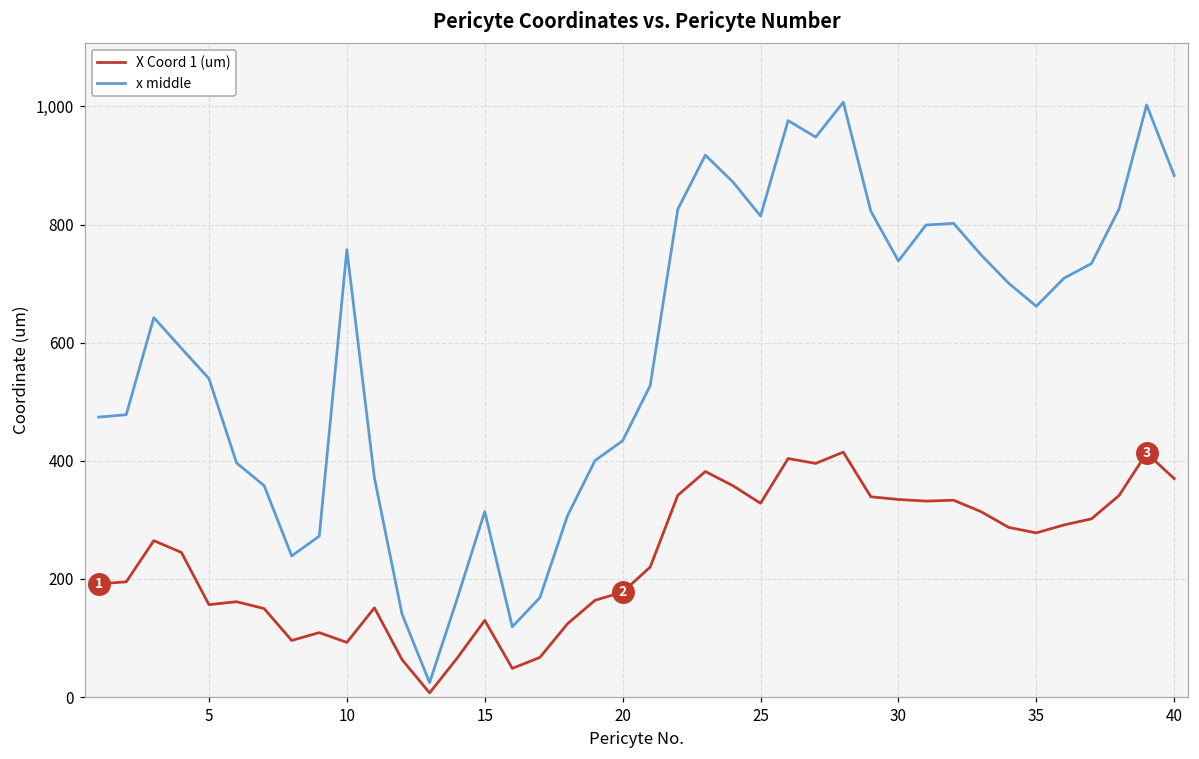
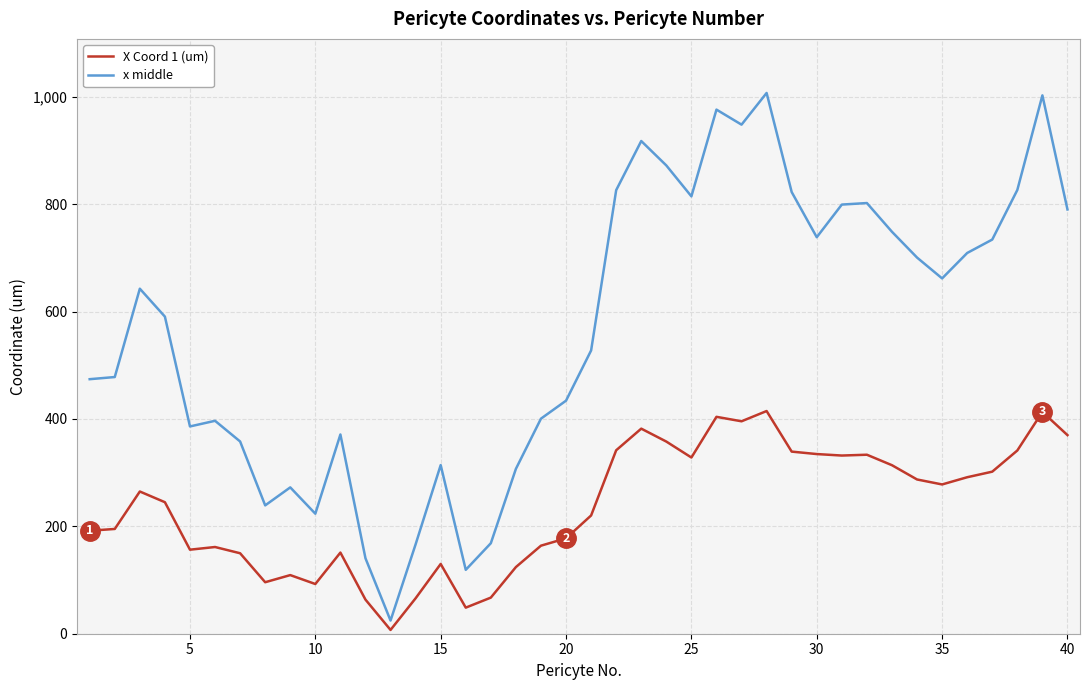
  {
    "x middle": {
-     "5": 540,
-     "10": 760,
+     "5": 390,
+     "10": 220,
      "15": 310,
      "20": 430,
      "25": 810,
      "30": 740,
      "35": 660,
-     "40": 880
+     "40": 790
    }
  }
